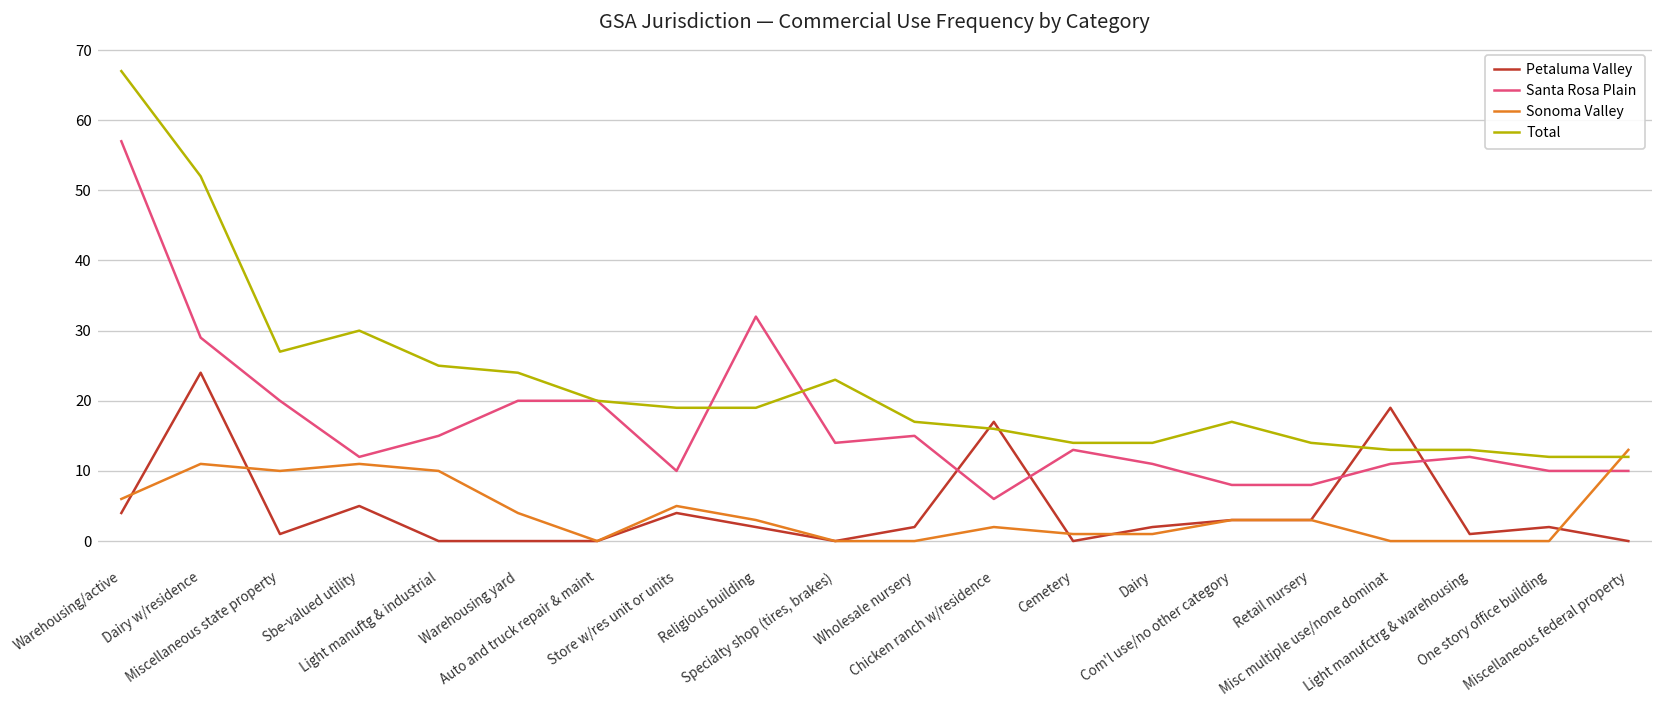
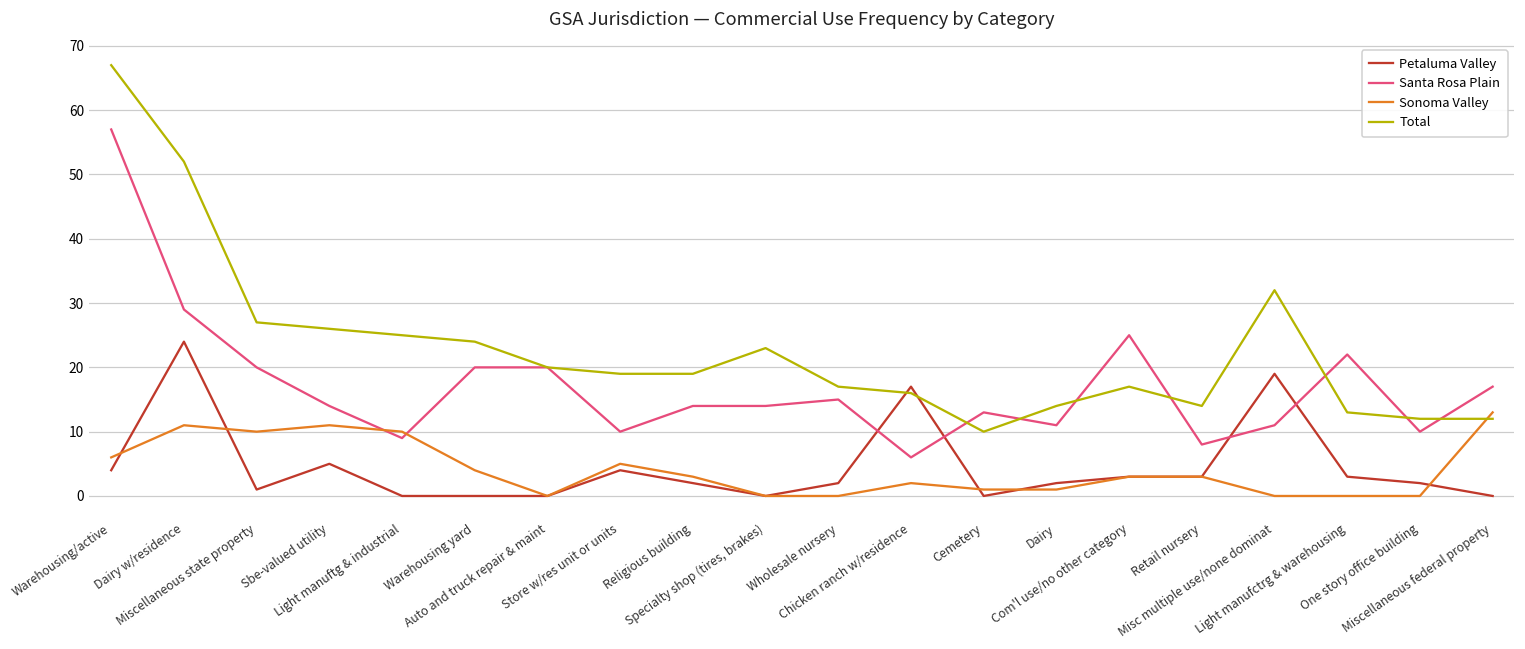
  {
    "Petaluma Valley": {
      "Warehousing/active": 4,
      "Dairy w/residence": 24,
      "Miscellaneous state property": 1,
      "Sbe-valued utility": 5,
      "Light manuftg & industrial": 0,
      "Warehousing yard": 0,
      "Store w/res unit or units": 4,
      "Religious building": 2,
      "Wholesale nursery": 2,
      "Chicken ranch w/residence": 17,
      "Cemetery": 0,
      "Dairy": 2,
      "Misc multiple use/none dominat": 19,
-     "Light manufctrg & warehousing": 1,
+     "Light manufctrg & warehousing": 3,
      "One story office building": 2,
      "Miscellaneous federal property": 0
    },
    "Santa Rosa Plain": {
      "Warehousing/active": 57,
      "Dairy w/residence": 29,
      "Miscellaneous state property": 20,
-     "Sbe-valued utility": 12,
-     "Light manuftg & industrial": 15,
+     "Sbe-valued utility": 14,
+     "Light manuftg & industrial": 9,
      "Warehousing yard": 20,
      "Store w/res unit or units": 10,
-     "Religious building": 32,
+     "Religious building": 14,
      "Specialty shop (tires, brakes)": 14,
      "Wholesale nursery": 15,
      "Chicken ranch w/residence": 6,
      "Cemetery": 13,
      "Dairy": 11,
-     "Com'l use/no other category": 8,
+     "Com'l use/no other category": 25,
      "Retail nursery": 8,
      "Misc multiple use/none dominat": 11,
-     "Light manufctrg & warehousing": 12,
+     "Light manufctrg & warehousing": 22,
      "One story office building": 10,
-     "Miscellaneous federal property": 10
+     "Miscellaneous federal property": 17
    },
    "Sonoma Valley": {
      "Warehousing/active": 6,
      "Dairy w/residence": 11,
      "Miscellaneous state property": 10,
      "Sbe-valued utility": 11,
      "Light manuftg & industrial": 10,
      "Warehousing yard": 4,
      "Store w/res unit or units": 5,
      "Religious building": 3,
      "Wholesale nursery": 0,
      "Chicken ranch w/residence": 2,
      "Cemetery": 1,
      "Dairy": 1,
      "Misc multiple use/none dominat": 0,
      "Light manufctrg & warehousing": 0,
      "One story office building": 0,
      "Miscellaneous federal property": 13
    },
    "Total": {
      "Warehousing/active": 67,
      "Dairy w/residence": 52,
      "Miscellaneous state property": 27,
-     "Sbe-valued utility": 30,
+     "Sbe-valued utility": 26,
      "Light manuftg & industrial": 25,
      "Warehousing yard": 24,
      "Store w/res unit or units": 19,
      "Religious building": 19,
      "Specialty shop (tires, brakes)": 23,
      "Wholesale nursery": 17,
      "Chicken ranch w/residence": 16,
-     "Cemetery": 14,
+     "Cemetery": 10,
      "Dairy": 14,
      "Com'l use/no other category": 17,
      "Retail nursery": 14,
-     "Misc multiple use/none dominat": 13,
+     "Misc multiple use/none dominat": 32,
      "Light manufctrg & warehousing": 13,
      "One story office building": 12,
      "Miscellaneous federal property": 12
    }
  }
